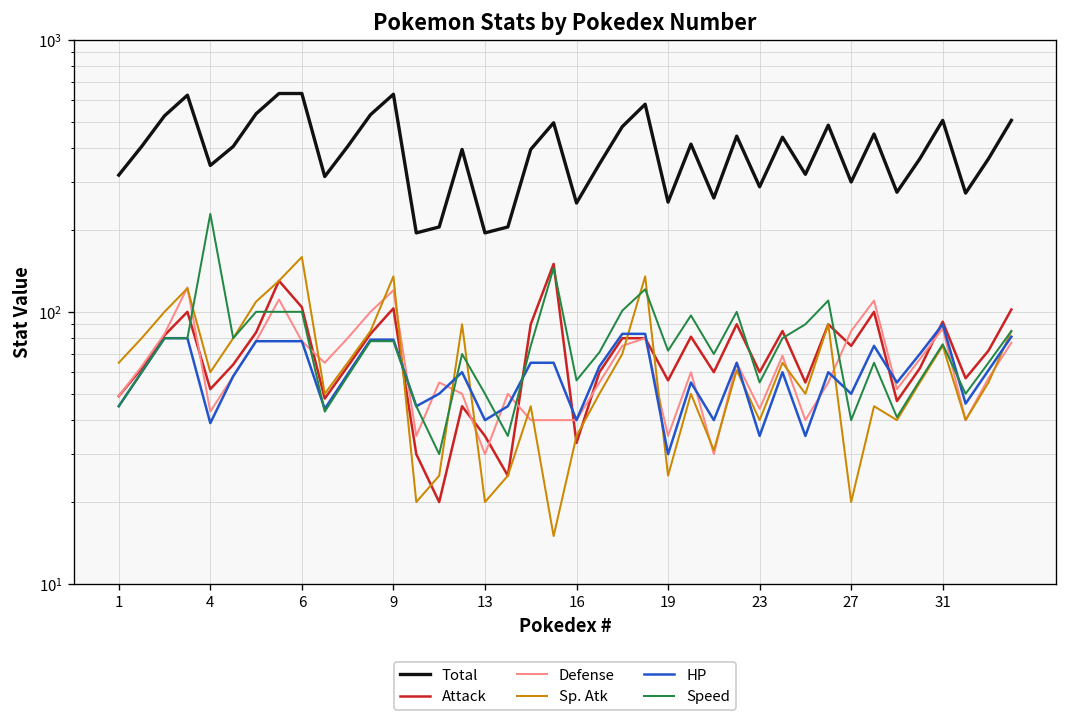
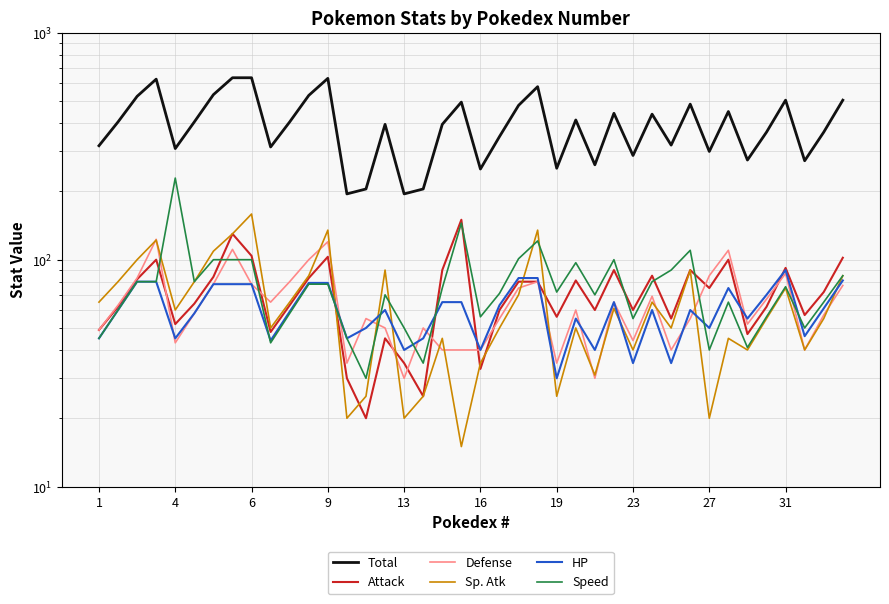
  {
    "Total": {
-     "4": 350,
+     "4": 310,
      "16": 250
    },
    "Attack": {
      "4": 52,
      "16": 33
    },
    "Defense": {
      "4": 43
    },
    "Sp. Atk": {
      "4": 60,
      "16": 35
    },
    "HP": {
-     "4": 39
+     "4": 45
    },
    "Speed": {
      "4": 230,
      "16": 56
    }
  }
